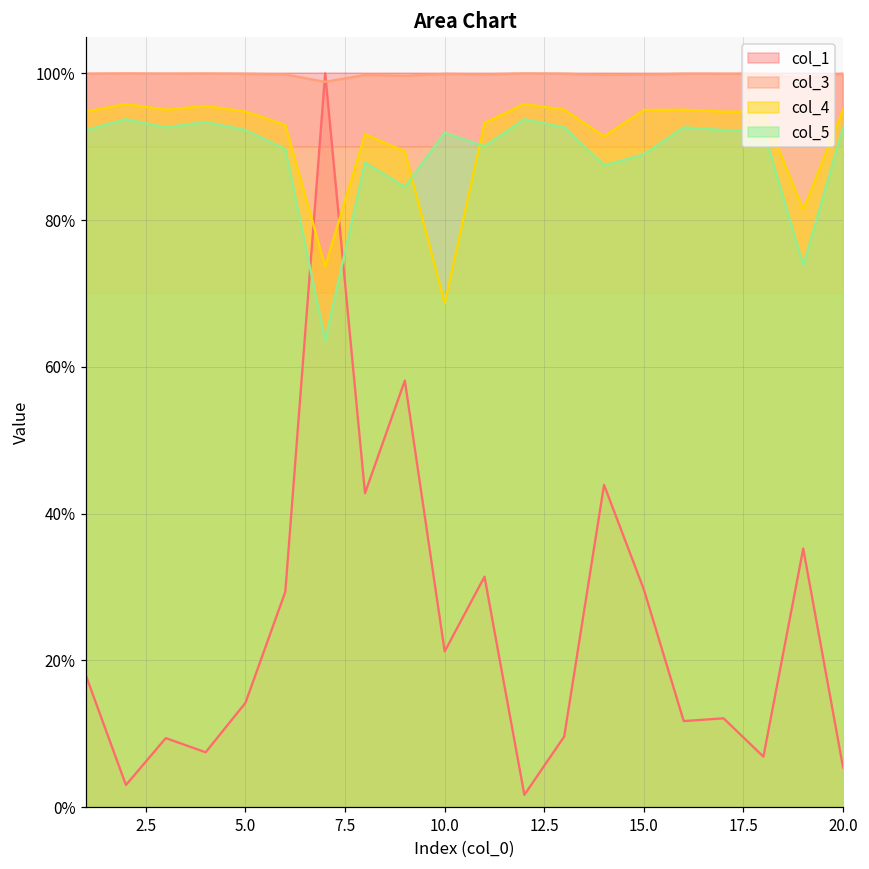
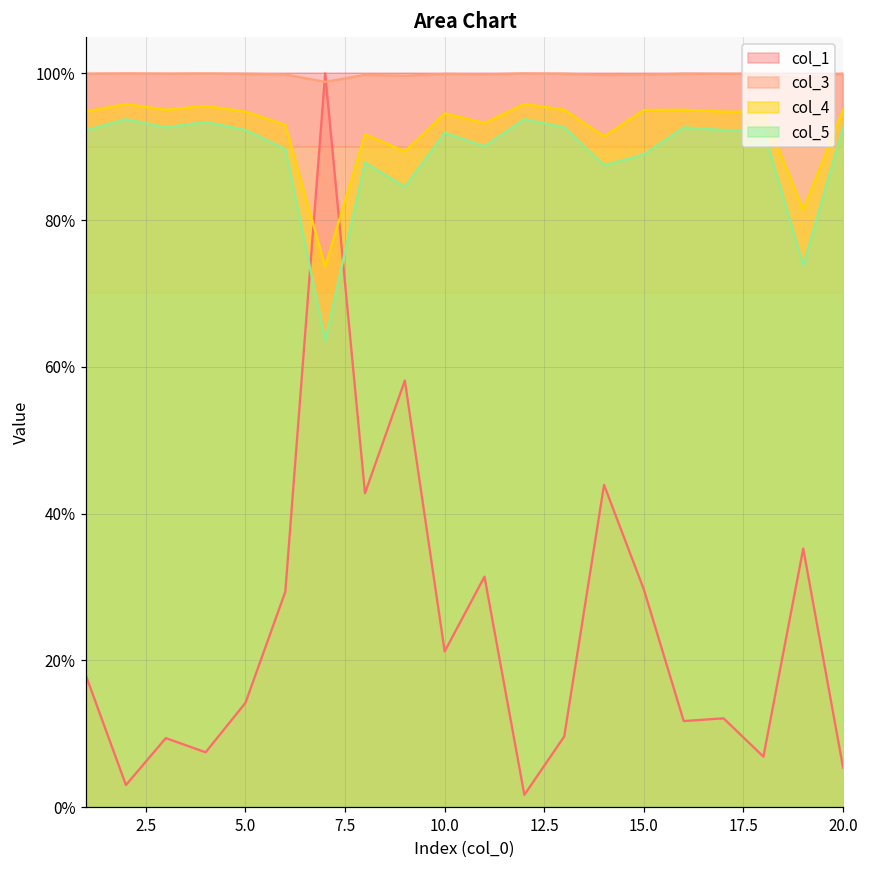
  {
    "col_4": {
      "5.0": "95%",
-     "10.0": "69%",
+     "10.0": "95%",
      "15.0": "95%",
      "20.0": "95%"
    }
  }
